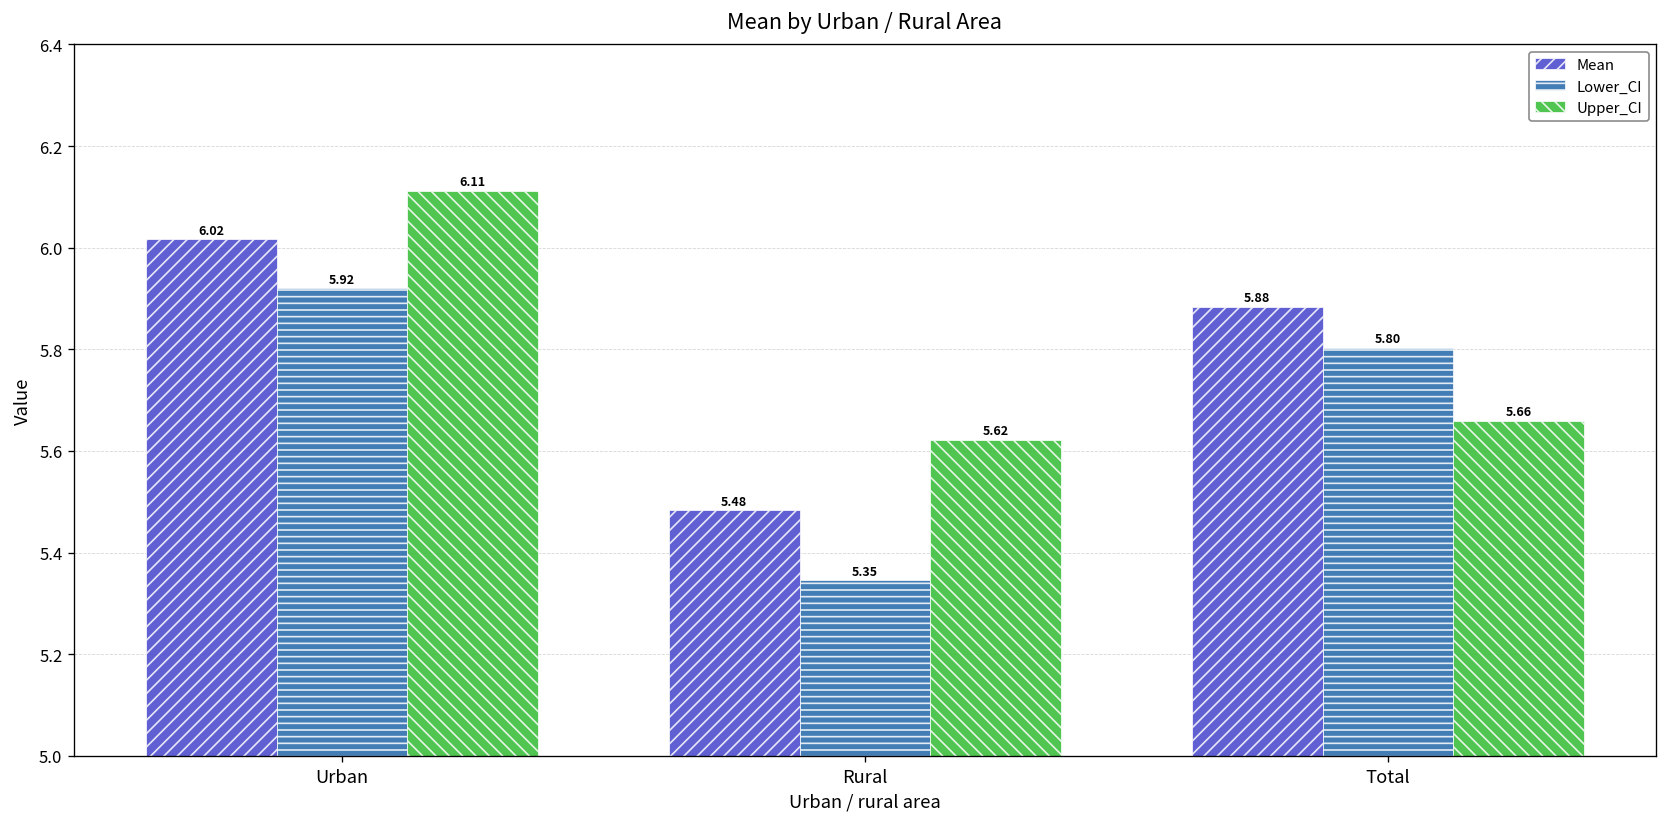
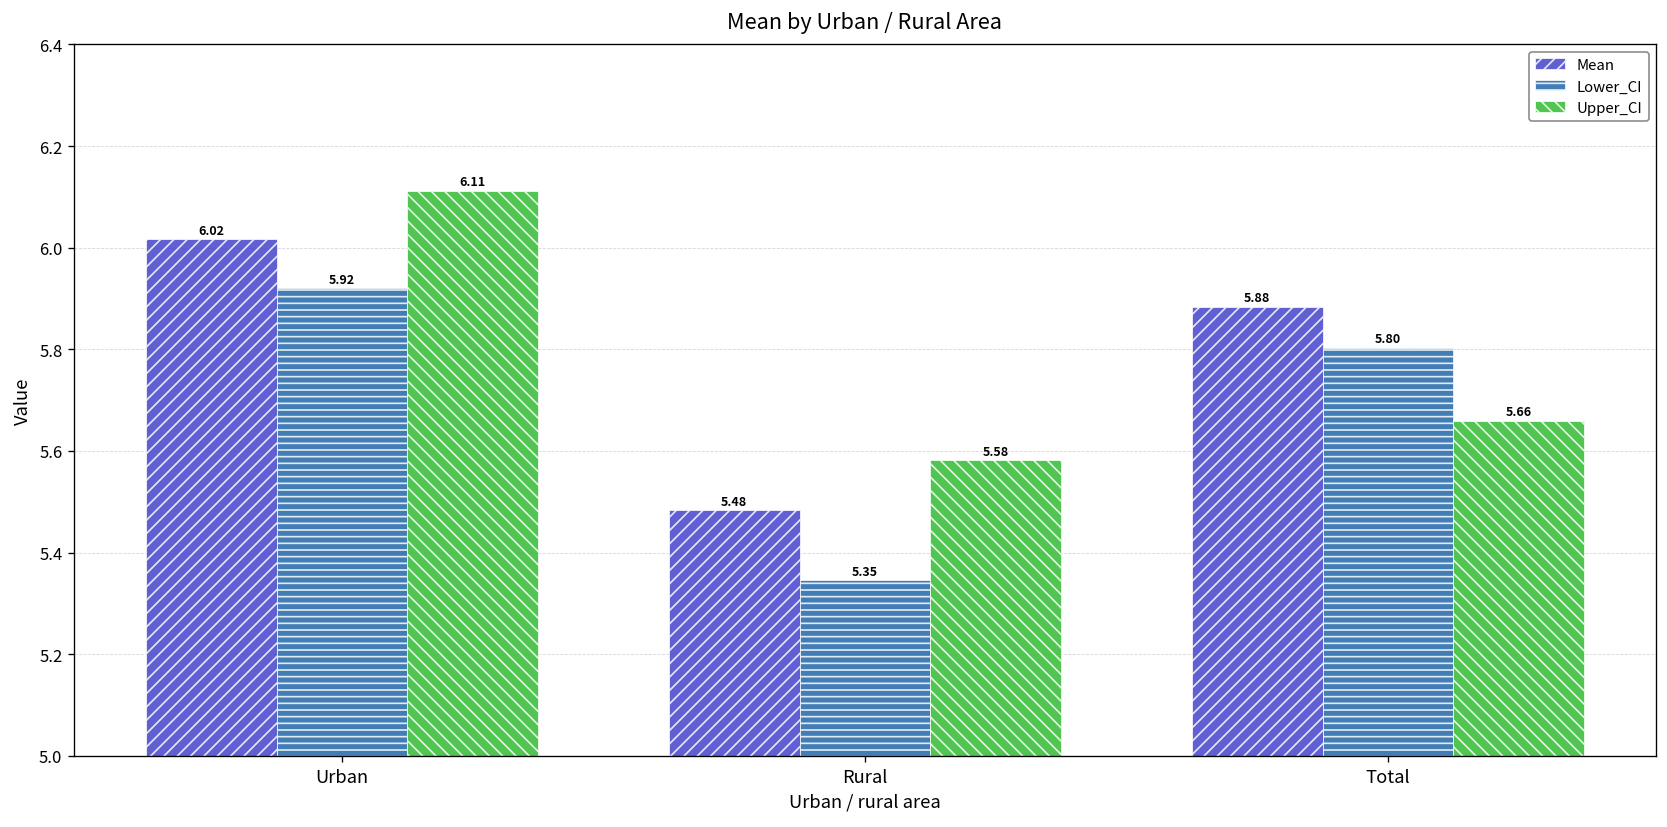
  {
    "Upper_CI": {
      "Urban": 6.11,
-     "Rural": 5.62,
+     "Rural": 5.58,
      "Total": 5.66
    }
  }
